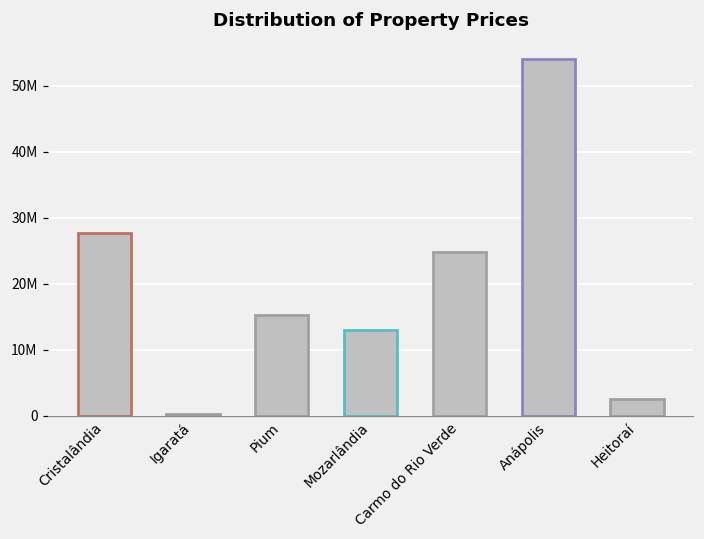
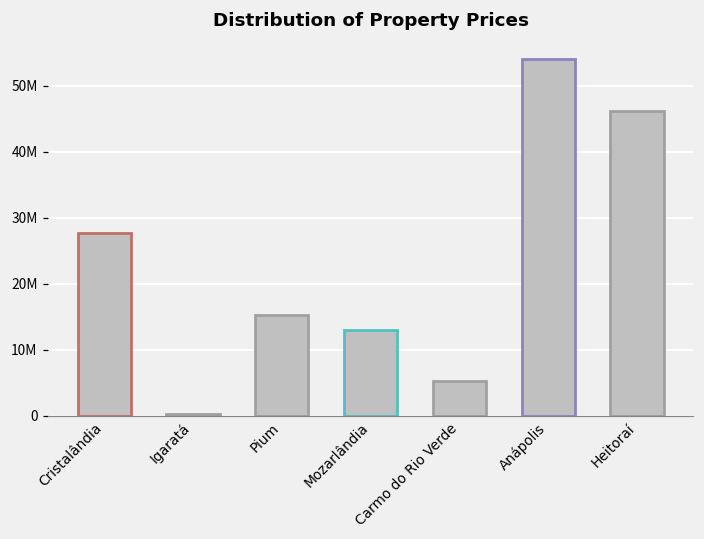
  {
    "Cristalândia": 28000000,
    "Pium": 15000000,
    "Mozarlândia": 13000000,
-   "Carmo do Rio Verde": 25000000,
+   "Carmo do Rio Verde": 5000000,
    "Anápolis": 54000000,
-   "Heitoraí": 3000000
+   "Heitoraí": 46000000
  }
